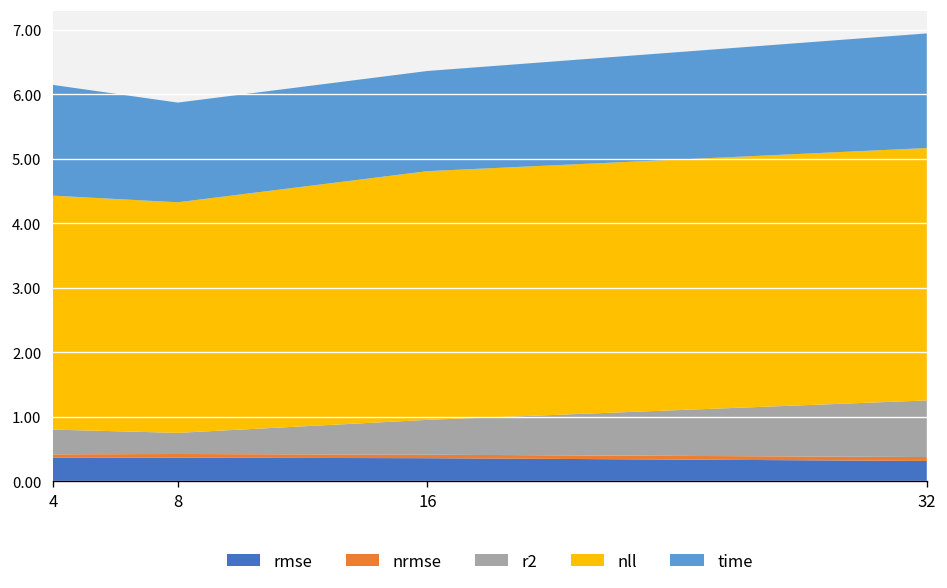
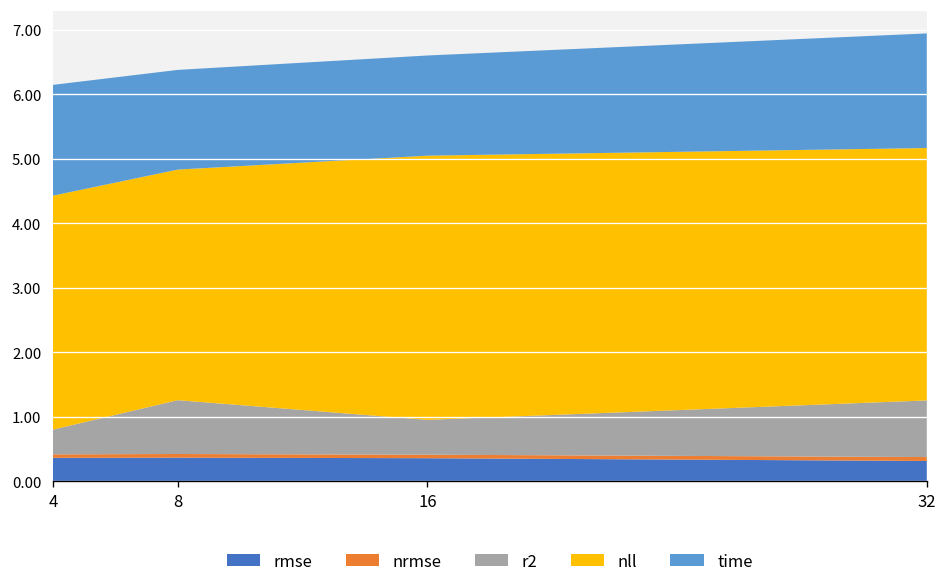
  {
    "r2": {
-     "8": 0.3
+     "8": 0.8
    },
    "nll": {
-     "16": 3.9
+     "16": 4.1
    }
  }
